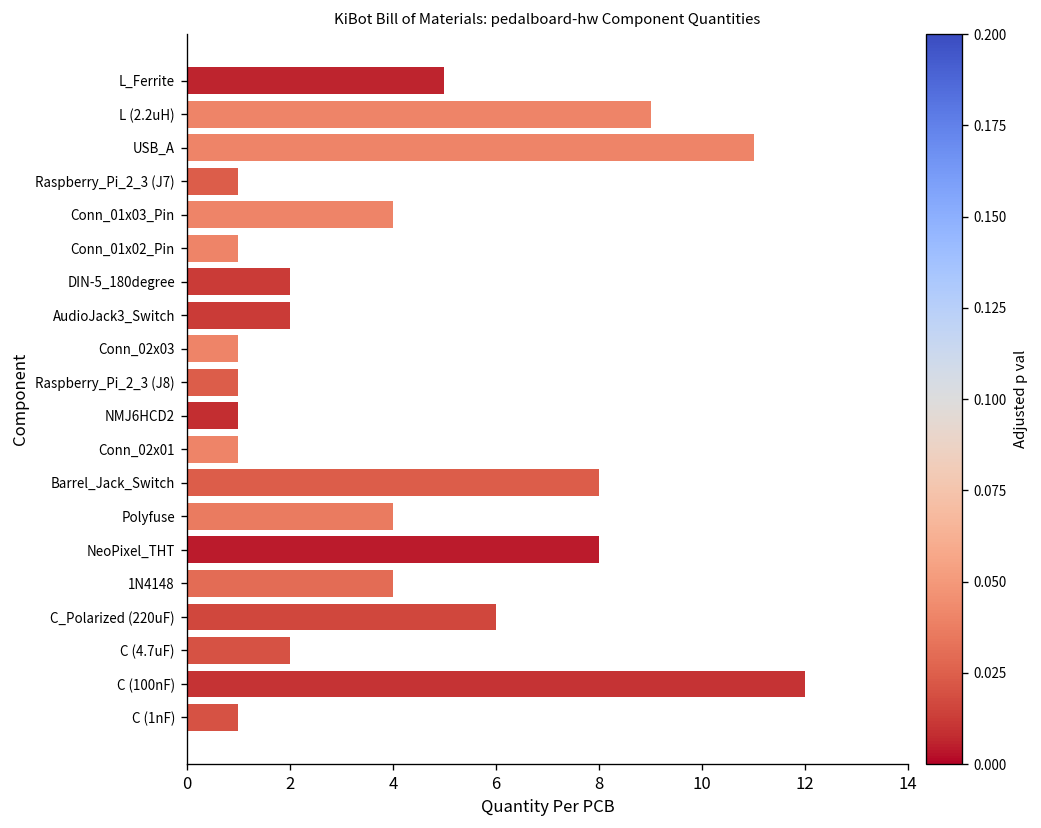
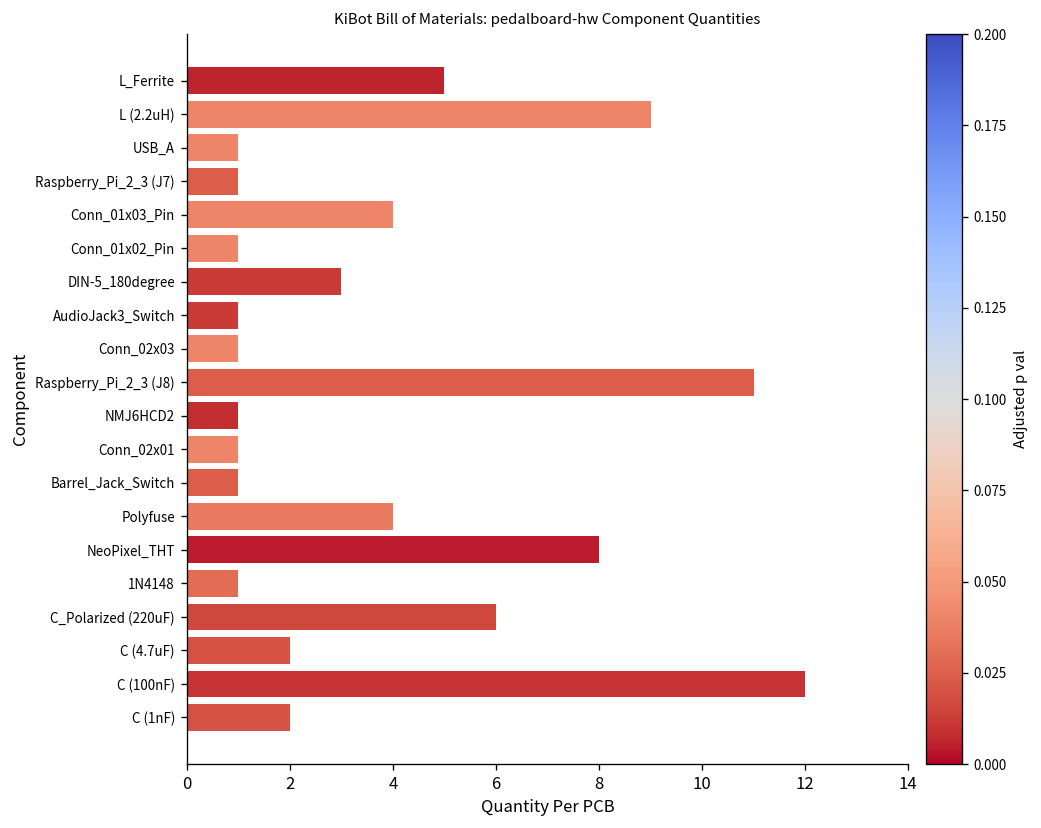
  {
    "L_Ferrite": 5,
    "L (2.2uH)": 9,
-   "USB_A": 11,
+   "USB_A": 1,
    "Raspberry_Pi_2_3 (J7)": 1,
    "Conn_01x03_Pin": 4,
    "Conn_01x02_Pin": 1,
-   "DIN-5_180degree": 2,
-   "AudioJack3_Switch": 2,
+   "DIN-5_180degree": 3,
+   "AudioJack3_Switch": 1,
    "Conn_02x03": 1,
-   "Raspberry_Pi_2_3 (J8)": 1,
+   "Raspberry_Pi_2_3 (J8)": 11,
    "NMJ6HCD2": 1,
    "Conn_02x01": 1,
-   "Barrel_Jack_Switch": 8,
+   "Barrel_Jack_Switch": 1,
    "Polyfuse": 4,
    "NeoPixel_THT": 8,
-   "1N4148": 4,
+   "1N4148": 1,
    "C_Polarized (220uF)": 6,
    "C (4.7uF)": 2,
    "C (100nF)": 12,
-   "C (1nF)": 1
+   "C (1nF)": 2
  }
